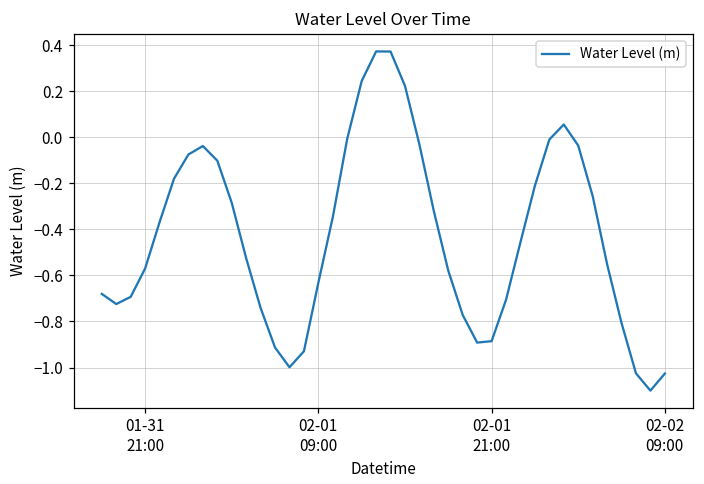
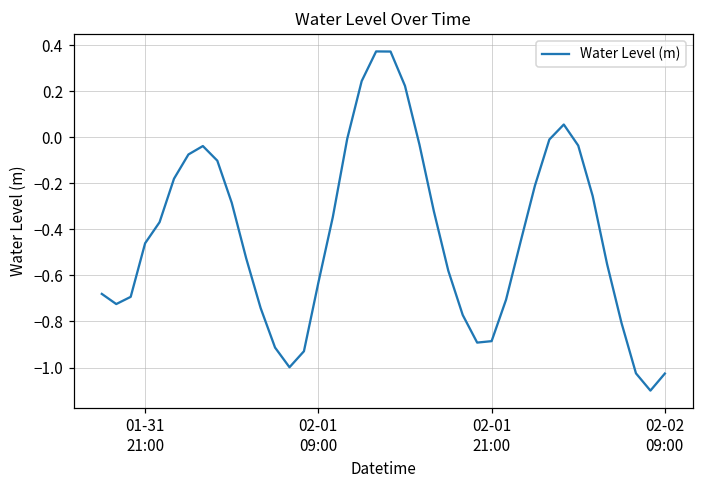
  {
-   "01-31 21:00": -0.57,
+   "01-31 21:00": -0.46,
    "02-01 09:00": -0.63,
    "02-01 21:00": -0.89,
    "02-02 09:00": -1.03
  }
